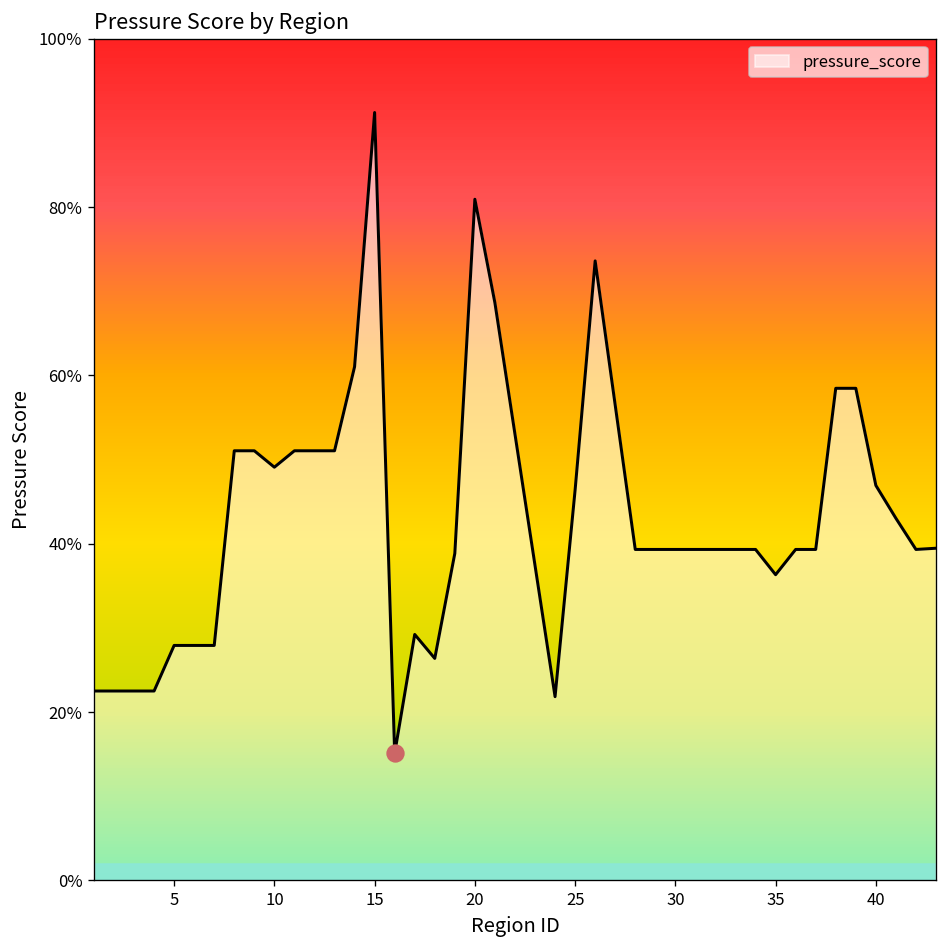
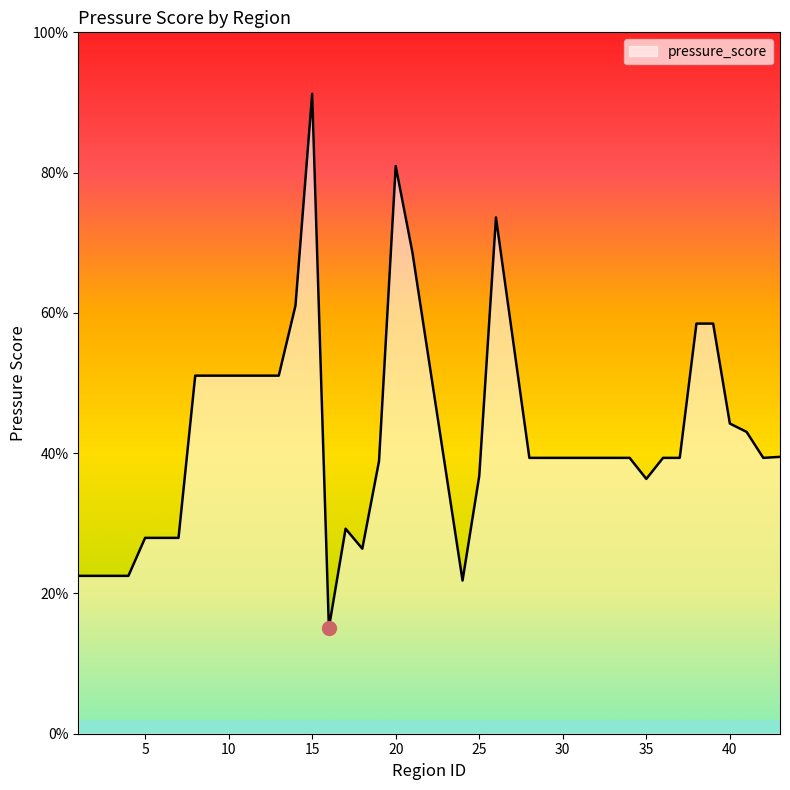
  {
    "pressure_score": {
      "5": "28%",
-     "10": "49%",
+     "10": "51%",
      "15": "91%",
      "20": "81%",
-     "25": "46%",
+     "25": "37%",
      "30": "39%",
      "35": "36%",
-     "40": "47%"
+     "40": "44%"
    }
  }
